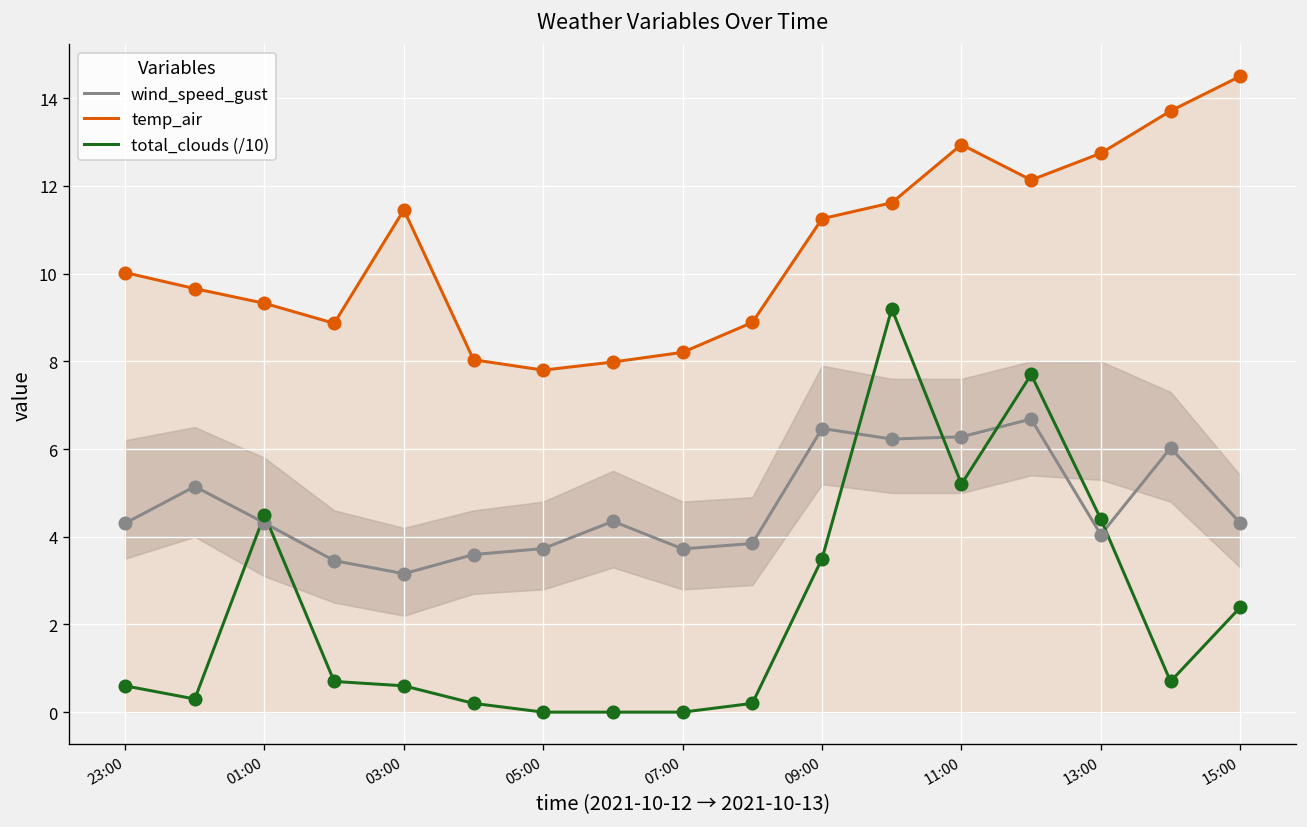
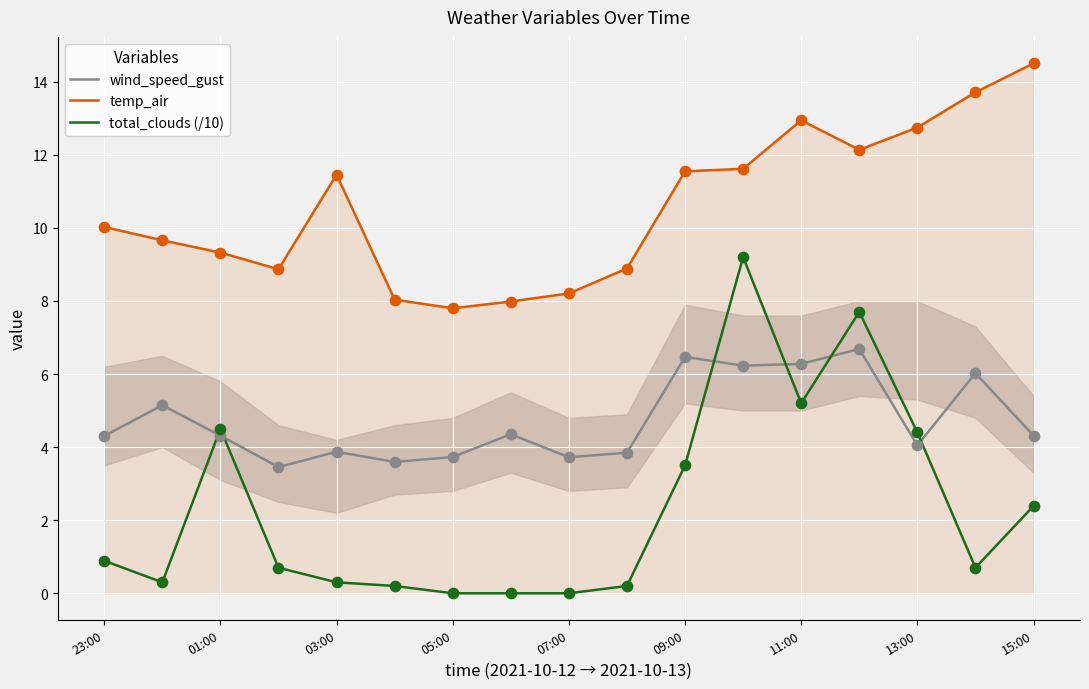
  {
    "wind_speed_gust": {
      "23:00": 4.3,
      "01:00": 4.3,
-     "03:00": 3.2,
+     "03:00": 3.9,
      "05:00": 3.7,
      "07:00": 3.7,
      "09:00": 6.5,
      "11:00": 6.3,
      "13:00": 4.0,
      "15:00": 4.3
    },
    "temp_air": {
      "23:00": 10.0,
      "01:00": 9.3,
      "03:00": 11.5,
      "05:00": 7.8,
      "07:00": 8.2,
-     "09:00": 11.3,
+     "09:00": 11.5,
      "11:00": 12.9,
      "13:00": 12.7,
      "15:00": 14.5
    },
    "total_clouds (/10)": {
-     "23:00": 0.6,
+     "23:00": 0.9,
      "01:00": 4.5,
-     "03:00": 0.6,
+     "03:00": 0.3,
      "05:00": 0.0,
      "07:00": 0.0,
      "09:00": 3.5,
      "11:00": 5.2,
      "13:00": 4.4,
      "15:00": 2.4
    }
  }
